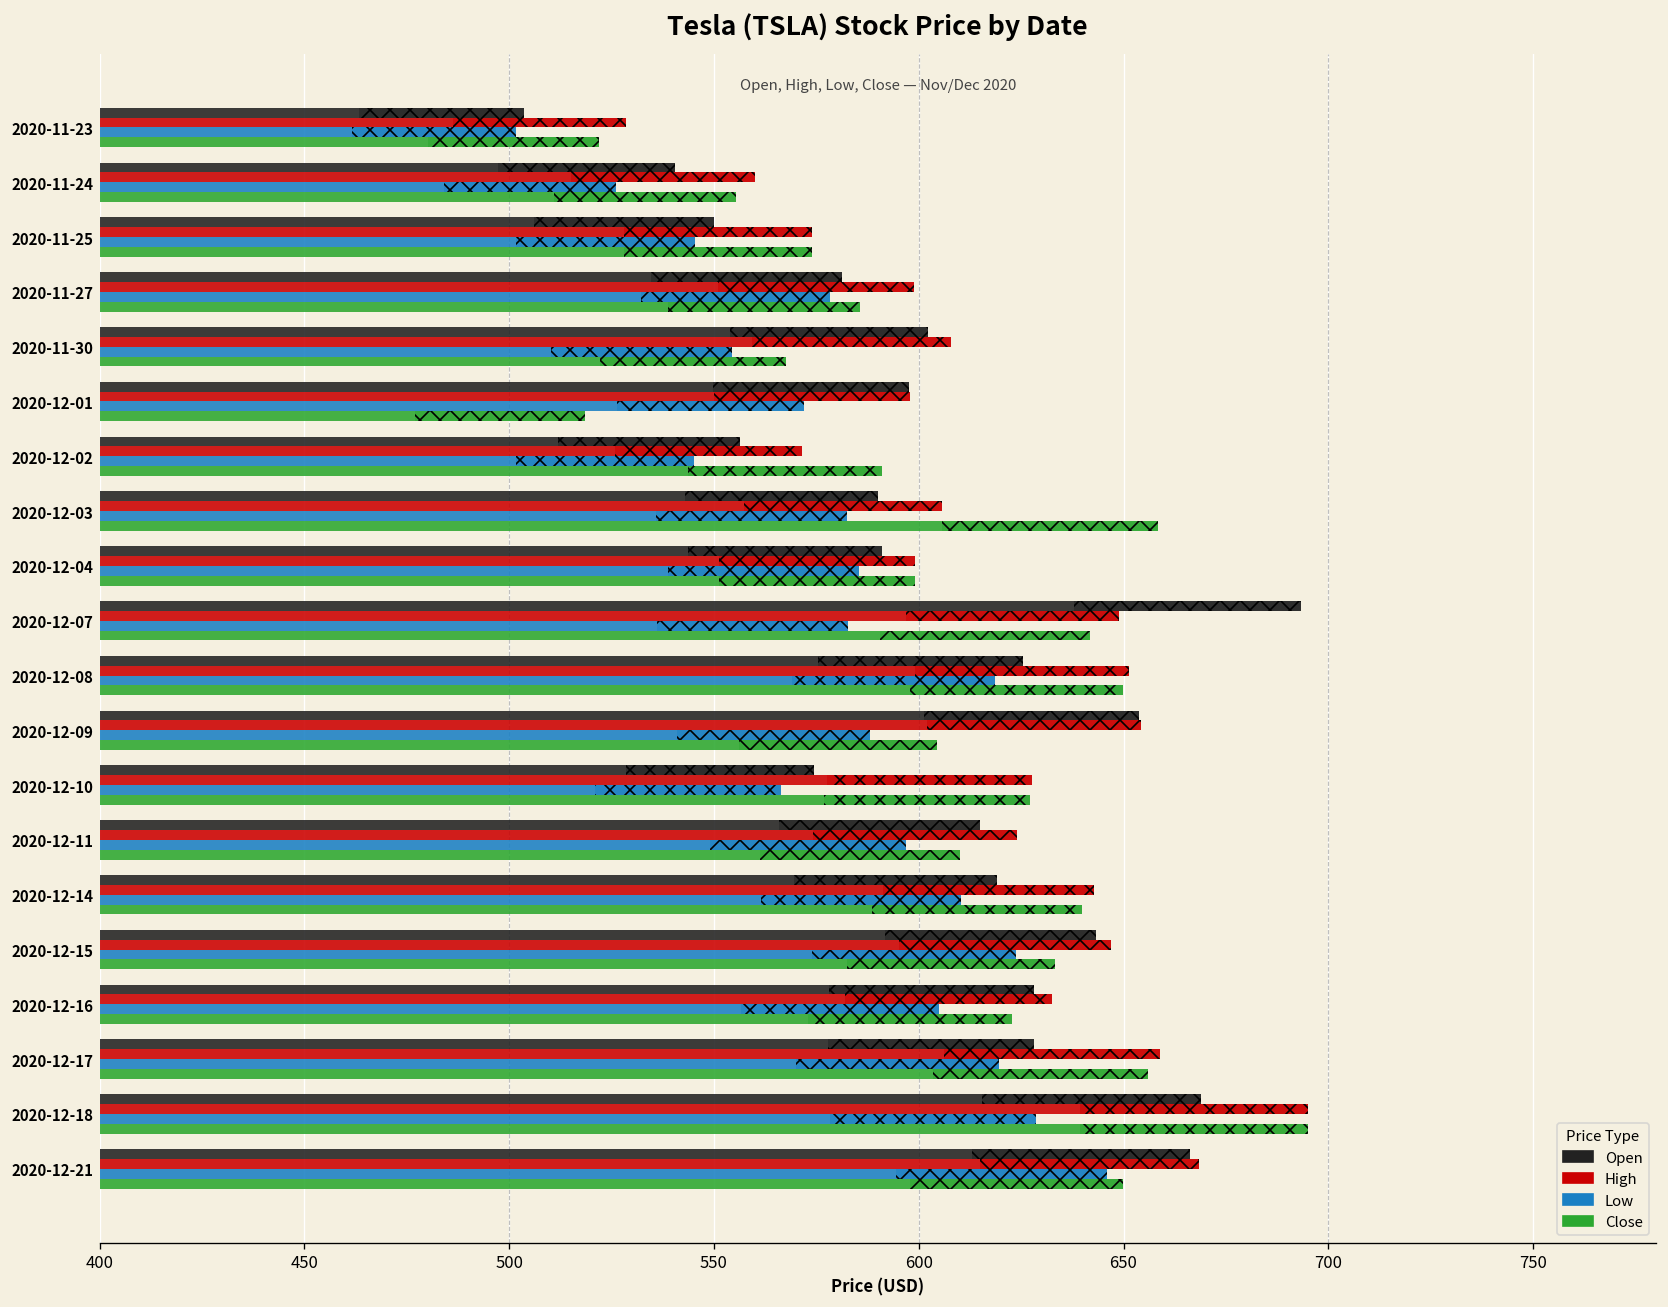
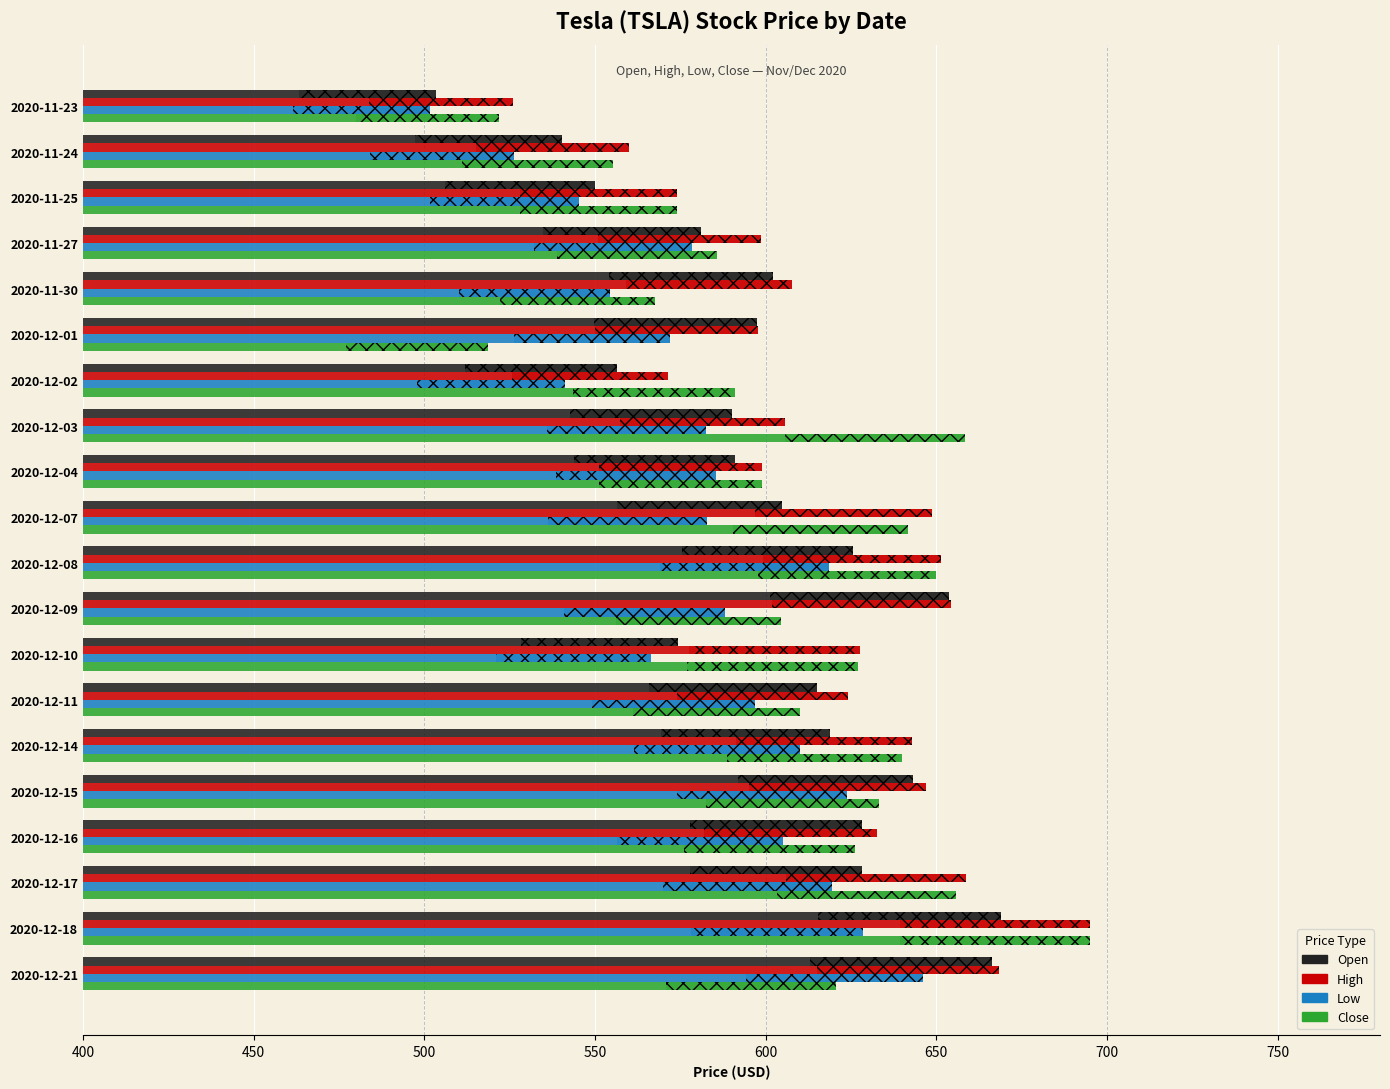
  {
    "Open": {
      "2020-11-23": 504,
      "2020-11-24": 540,
      "2020-11-25": 550,
      "2020-11-27": 581,
      "2020-11-30": 602,
      "2020-12-01": 598,
      "2020-12-02": 556,
      "2020-12-03": 590,
      "2020-12-04": 591,
-     "2020-12-07": 693,
+     "2020-12-07": 605,
      "2020-12-08": 626,
      "2020-12-09": 654,
      "2020-12-10": 574,
      "2020-12-11": 615,
      "2020-12-14": 619,
      "2020-12-15": 643,
      "2020-12-16": 628,
      "2020-12-17": 628,
      "2020-12-18": 669,
      "2020-12-21": 666
    },
    "High": {
-     "2020-11-23": 529,
+     "2020-11-23": 526,
      "2020-11-24": 560,
      "2020-11-25": 574,
      "2020-11-27": 599,
      "2020-11-30": 608,
      "2020-12-01": 598,
      "2020-12-02": 572,
      "2020-12-03": 606,
      "2020-12-04": 599,
      "2020-12-07": 649,
      "2020-12-08": 651,
      "2020-12-09": 654,
      "2020-12-10": 628,
      "2020-12-11": 624,
      "2020-12-14": 643,
      "2020-12-15": 647,
      "2020-12-16": 633,
      "2020-12-17": 659,
      "2020-12-18": 695,
      "2020-12-21": 669
    },
    "Low": {
      "2020-11-23": 502,
      "2020-11-24": 526,
      "2020-11-25": 545,
      "2020-11-27": 578,
      "2020-11-30": 555,
      "2020-12-01": 572,
-     "2020-12-02": 545,
+     "2020-12-02": 541,
      "2020-12-03": 582,
      "2020-12-04": 586,
      "2020-12-07": 583,
      "2020-12-08": 619,
      "2020-12-09": 588,
      "2020-12-10": 566,
      "2020-12-11": 597,
      "2020-12-14": 610,
      "2020-12-15": 624,
      "2020-12-16": 605,
      "2020-12-17": 620,
      "2020-12-18": 629,
      "2020-12-21": 646
    },
    "Close": {
      "2020-11-23": 522,
      "2020-11-24": 555,
      "2020-11-25": 574,
      "2020-11-27": 586,
      "2020-11-30": 568,
      "2020-12-01": 519,
      "2020-12-02": 591,
      "2020-12-03": 658,
      "2020-12-04": 599,
      "2020-12-07": 642,
      "2020-12-08": 650,
      "2020-12-09": 604,
      "2020-12-10": 627,
      "2020-12-11": 610,
      "2020-12-14": 640,
      "2020-12-15": 633,
-     "2020-12-16": 623,
+     "2020-12-16": 626,
      "2020-12-17": 656,
      "2020-12-18": 695,
-     "2020-12-21": 650
+     "2020-12-21": 620
    }
  }
